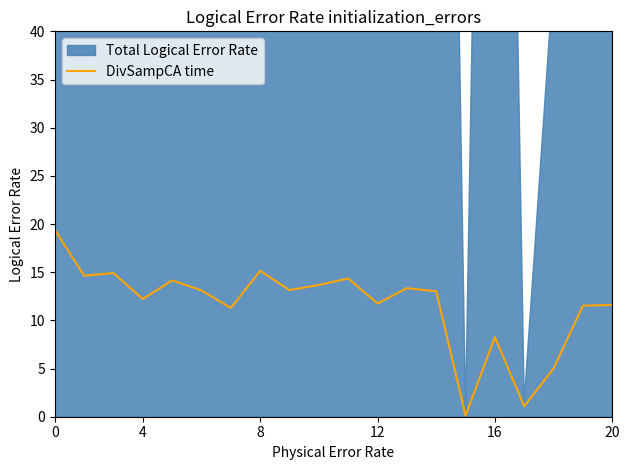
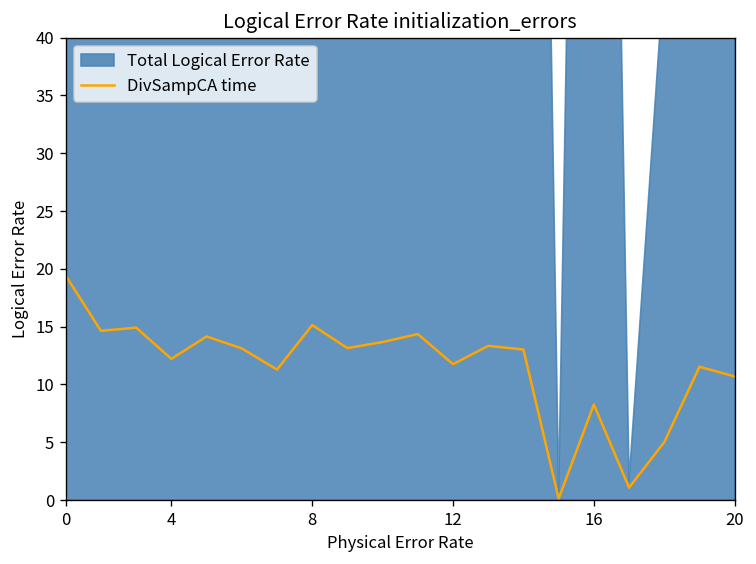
  {
    "DivSampCA time": {
      "0": 19,
      "4": 12,
      "8": 15,
      "12": 12,
      "16": 8,
-     "20": 12
+     "20": 11
    }
  }
